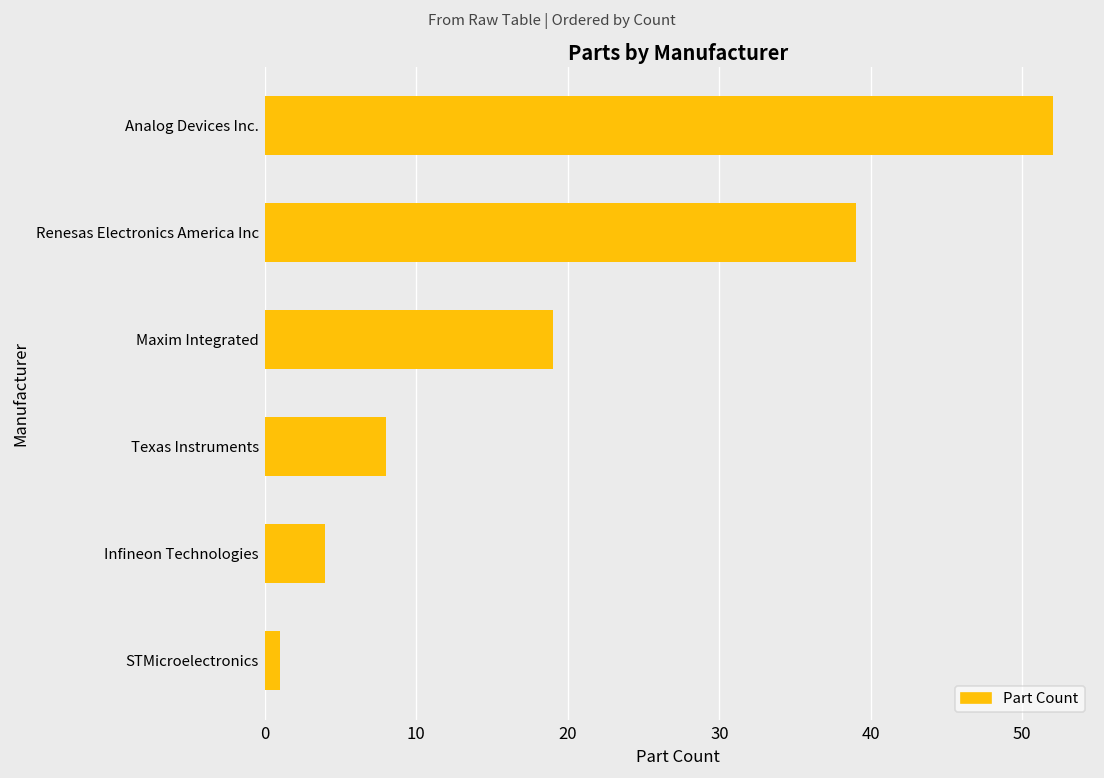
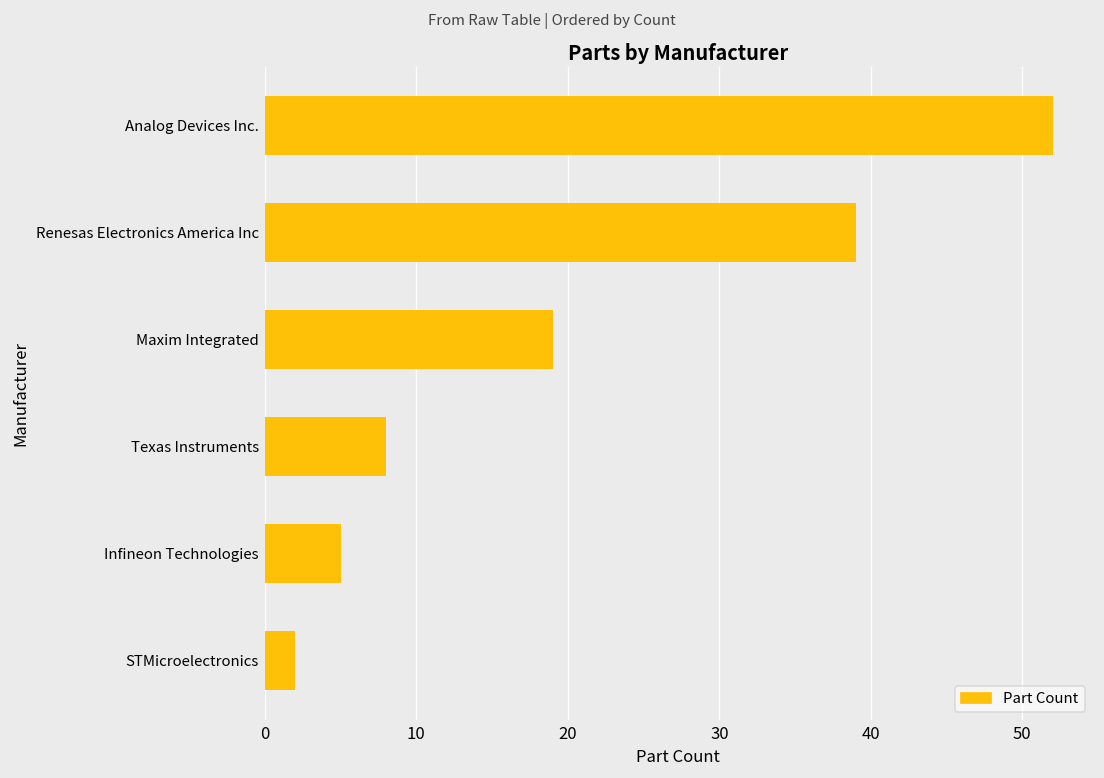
  {
    "Analog Devices Inc.": 52,
    "Renesas Electronics America Inc": 39,
    "Maxim Integrated": 19,
    "Texas Instruments": 8,
-   "Infineon Technologies": 4,
-   "STMicroelectronics": 1
+   "Infineon Technologies": 5,
+   "STMicroelectronics": 2
  }
